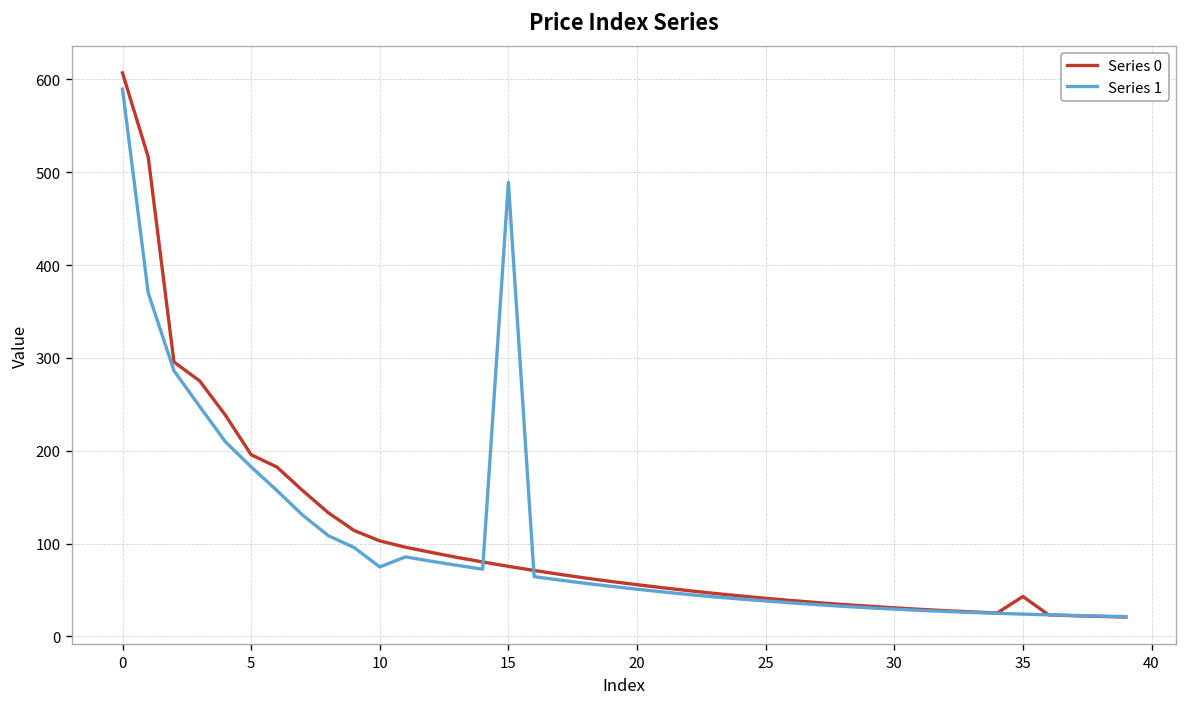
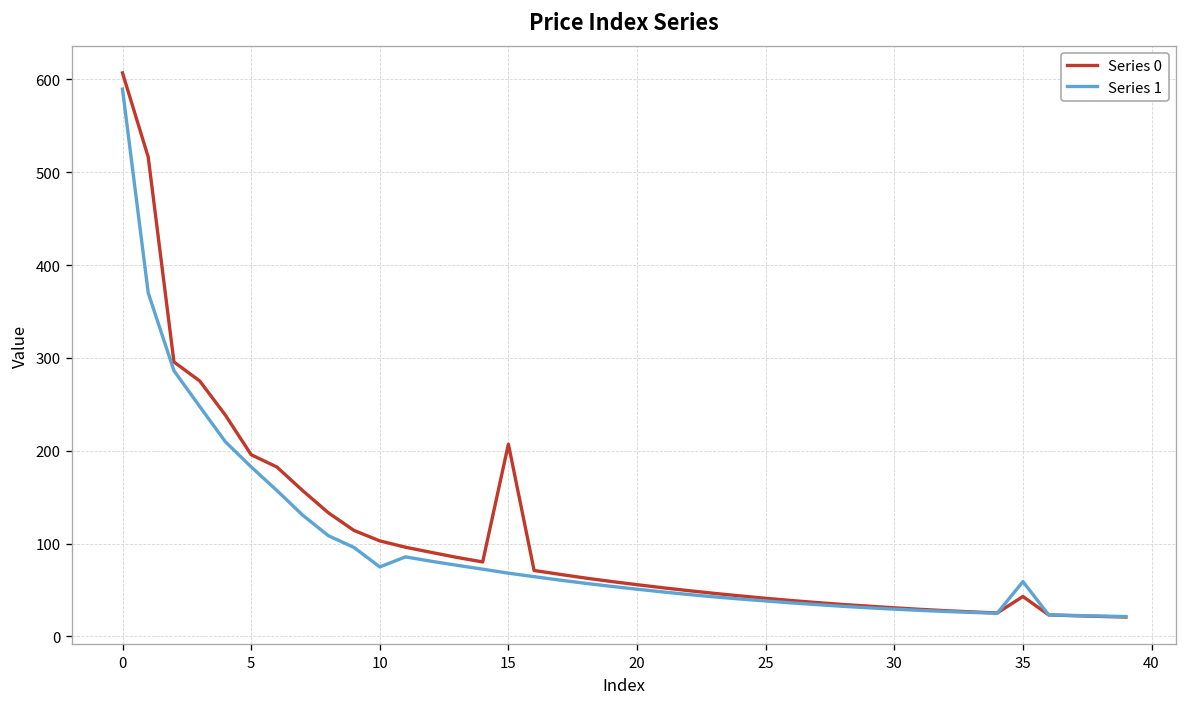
  {
    "Series 0": {
      "0": 610,
      "5": 200,
      "10": 100,
-     "15": 80,
+     "15": 210,
      "20": 60,
      "35": 40
    },
    "Series 1": {
      "0": 590,
      "5": 180,
      "10": 70,
-     "15": 490,
+     "15": 70,
      "20": 50,
-     "35": 20
+     "35": 60
    }
  }
